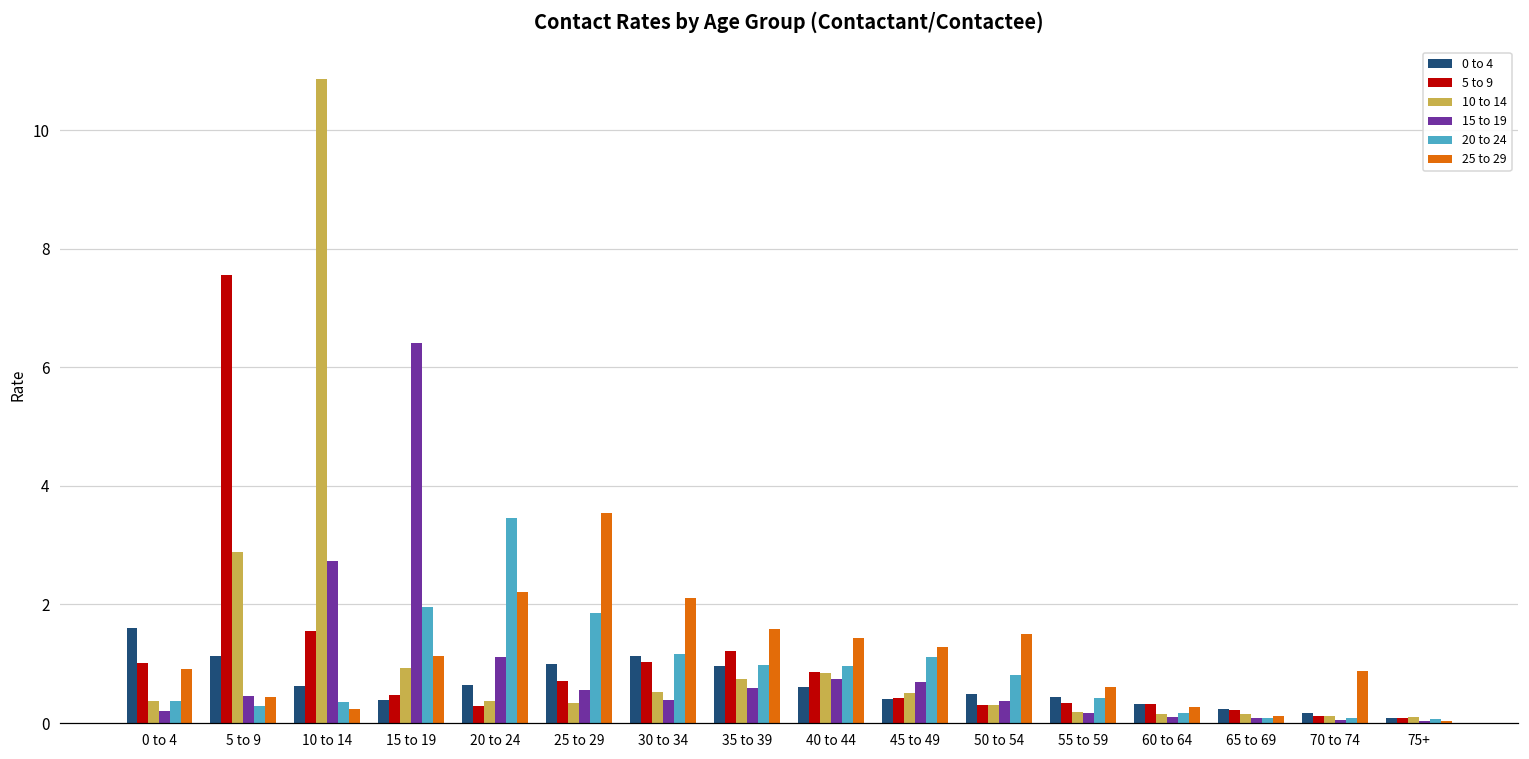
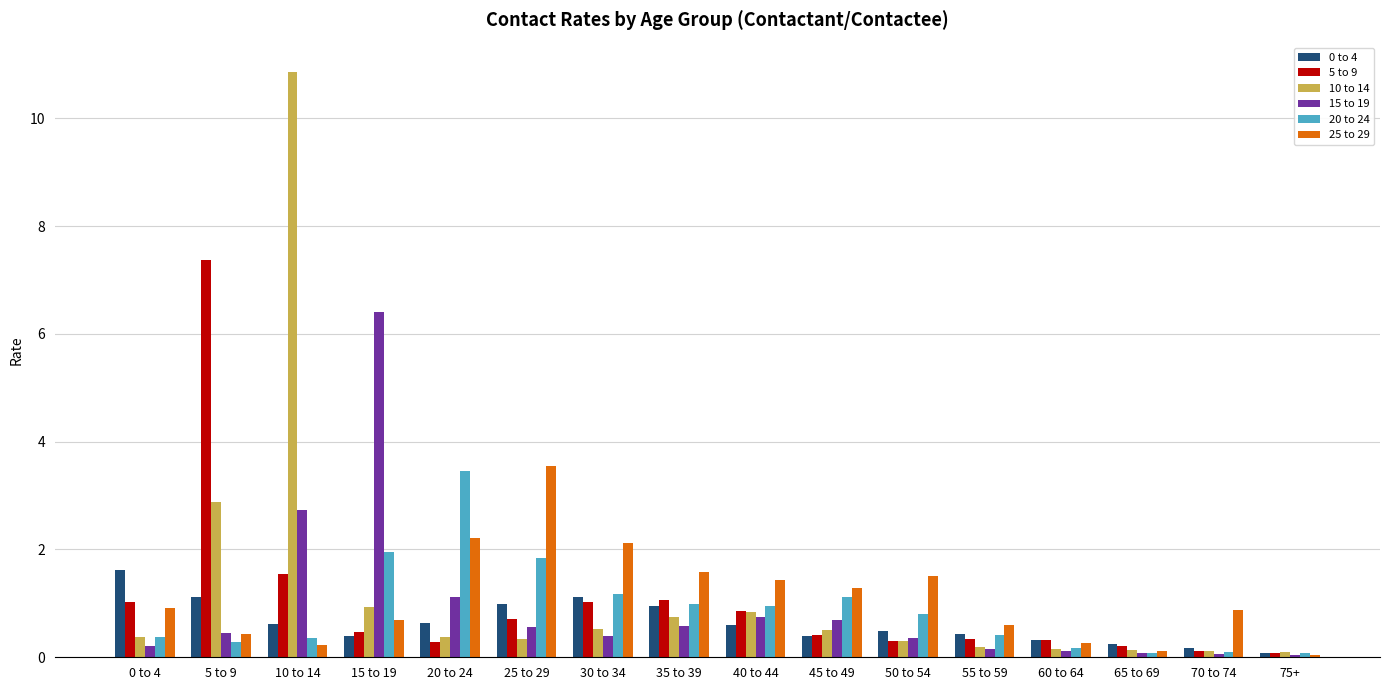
  {
    "0 to 4": {
      "0 to 4": 1.6,
      "5 to 9": 1.1,
      "10 to 14": 0.6,
      "15 to 19": 0.4,
      "20 to 24": 0.6,
      "25 to 29": 1.0,
      "30 to 34": 1.1,
      "35 to 39": 1.0,
      "40 to 44": 0.6,
      "45 to 49": 0.4,
      "50 to 54": 0.5,
      "55 to 59": 0.4,
      "60 to 64": 0.3,
      "65 to 69": 0.2,
      "70 to 74": 0.2,
      "75+": 0.1
    },
    "5 to 9": {
      "0 to 4": 1.0,
-     "5 to 9": 7.6,
+     "5 to 9": 7.4,
      "10 to 14": 1.5,
      "15 to 19": 0.5,
      "20 to 24": 0.3,
      "25 to 29": 0.7,
      "30 to 34": 1.0,
-     "35 to 39": 1.2,
+     "35 to 39": 1.1,
      "40 to 44": 0.9,
      "45 to 49": 0.4,
      "50 to 54": 0.3,
      "55 to 59": 0.3,
      "60 to 64": 0.3,
      "65 to 69": 0.2,
      "70 to 74": 0.1,
      "75+": 0.1
    },
    "10 to 14": {
      "0 to 4": 0.4,
      "5 to 9": 2.9,
      "10 to 14": 10.9,
      "15 to 19": 0.9,
      "20 to 24": 0.4,
      "25 to 29": 0.3,
      "30 to 34": 0.5,
      "35 to 39": 0.7,
      "40 to 44": 0.8,
      "45 to 49": 0.5,
      "50 to 54": 0.3,
      "55 to 59": 0.2,
      "60 to 64": 0.1,
      "65 to 69": 0.1,
      "70 to 74": 0.1,
      "75+": 0.1
    },
    "15 to 19": {
      "0 to 4": 0.2,
      "5 to 9": 0.5,
      "10 to 14": 2.7,
      "15 to 19": 6.4,
      "20 to 24": 1.1,
      "25 to 29": 0.6,
      "30 to 34": 0.4,
      "35 to 39": 0.6,
      "40 to 44": 0.7,
      "45 to 49": 0.7,
      "50 to 54": 0.4,
      "55 to 59": 0.2,
      "60 to 64": 0.1,
      "65 to 69": 0.1,
      "70 to 74": 0.1
    },
    "20 to 24": {
      "0 to 4": 0.4,
      "5 to 9": 0.3,
      "10 to 14": 0.4,
      "15 to 19": 2.0,
      "20 to 24": 3.5,
      "25 to 29": 1.8,
      "30 to 34": 1.2,
      "35 to 39": 1.0,
      "40 to 44": 1.0,
      "45 to 49": 1.1,
      "50 to 54": 0.8,
      "55 to 59": 0.4,
      "60 to 64": 0.2,
      "65 to 69": 0.1,
      "70 to 74": 0.1,
      "75+": 0.1
    },
    "25 to 29": {
      "0 to 4": 0.9,
      "5 to 9": 0.4,
      "10 to 14": 0.2,
-     "15 to 19": 1.1,
+     "15 to 19": 0.7,
      "20 to 24": 2.2,
      "25 to 29": 3.5,
      "30 to 34": 2.1,
      "35 to 39": 1.6,
      "40 to 44": 1.4,
      "45 to 49": 1.3,
      "50 to 54": 1.5,
      "55 to 59": 0.6,
      "60 to 64": 0.3,
      "65 to 69": 0.1,
      "70 to 74": 0.9
    }
  }
